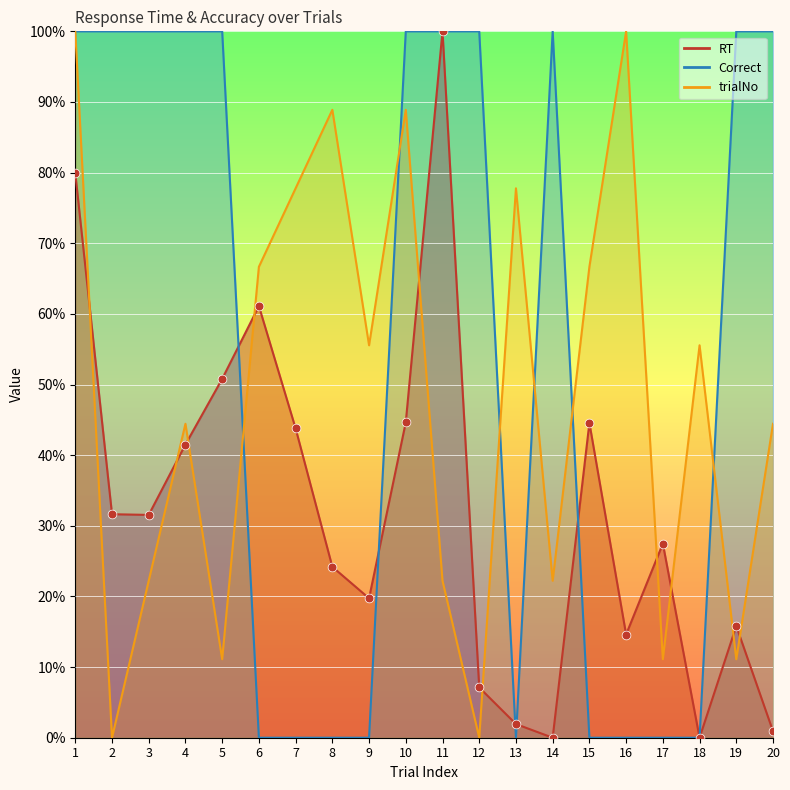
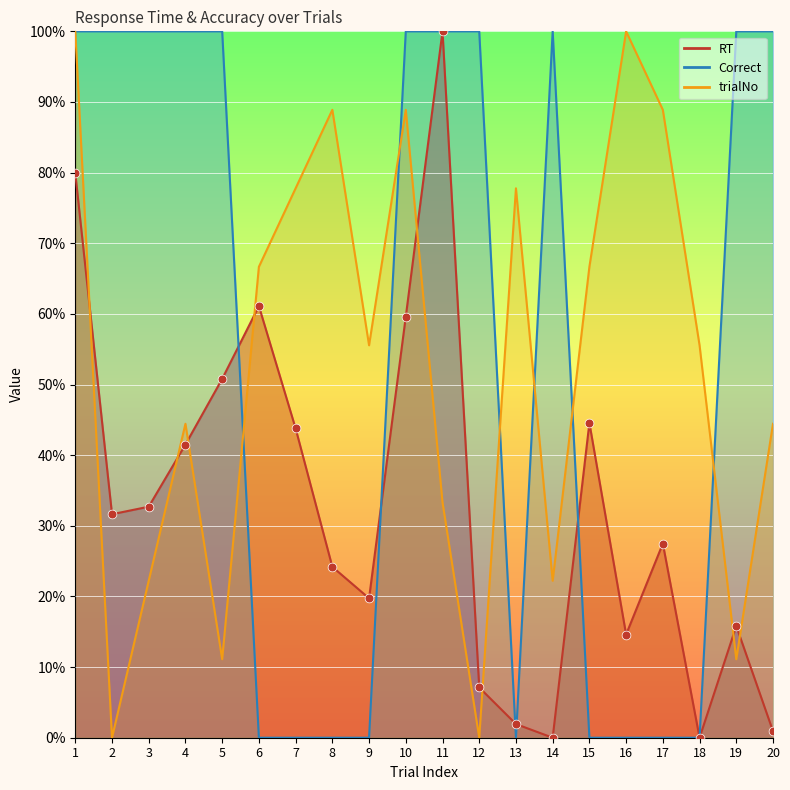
  {
    "RT": {
      "1": "80%",
      "2": "32%",
-     "3": "32%",
+     "3": "33%",
      "4": "42%",
      "5": "51%",
      "6": "61%",
      "7": "44%",
      "8": "24%",
      "9": "20%",
-     "10": "45%",
+     "10": "60%",
      "12": "7%",
      "13": "2%",
      "14": "0%",
      "15": "45%",
      "16": "15%",
      "17": "27%",
      "19": "16%",
      "20": "1%"
    },
    "trialNo": {
      "2": "0%",
      "3": "22%",
      "4": "44%",
      "5": "11%",
      "6": "67%",
      "7": "78%",
      "8": "89%",
      "9": "56%",
      "10": "89%",
-     "11": "22%",
+     "11": "33%",
      "12": "0%",
      "13": "78%",
      "14": "22%",
      "15": "67%",
      "16": "100%",
-     "17": "11%",
+     "17": "89%",
      "18": "56%",
      "19": "11%",
      "20": "44%"
    }
  }
